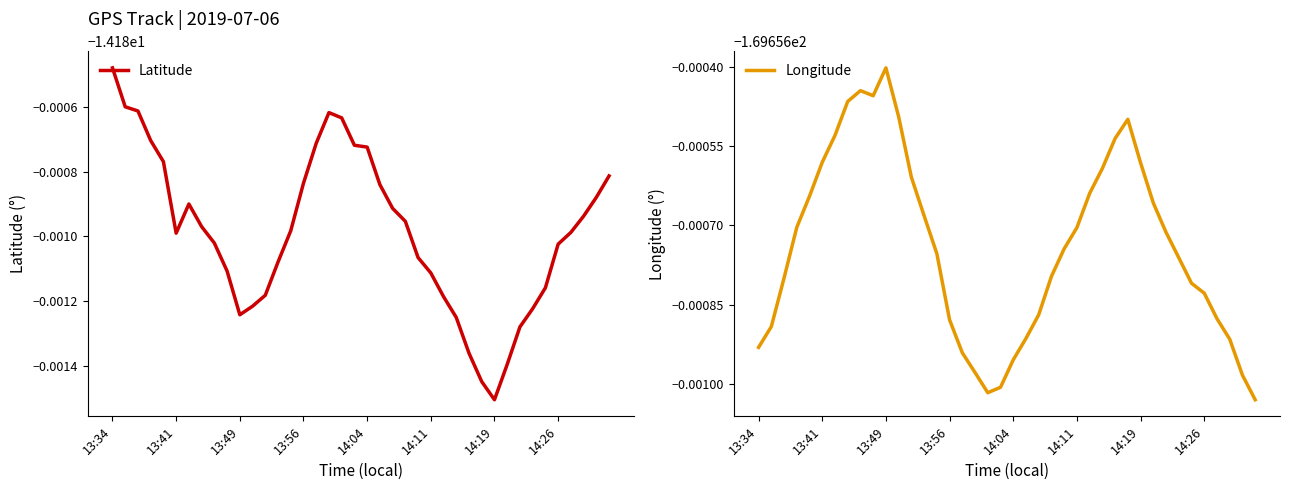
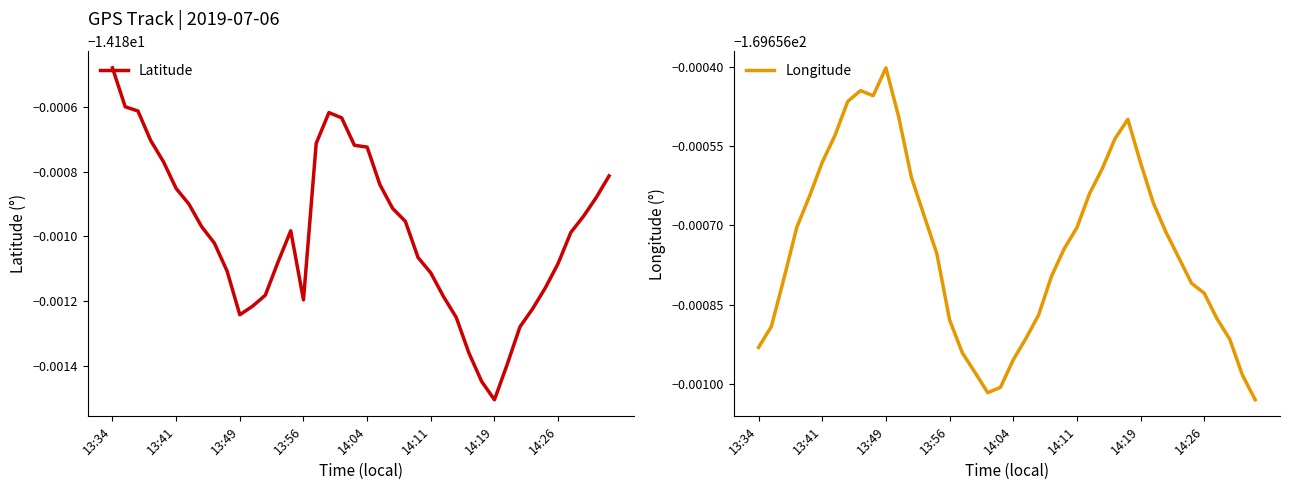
  {
    "GPS Track | 2019-07-06": {
      "13:34": -14.18048,
-     "13:41": -14.18099,
+     "13:41": -14.18085,
      "13:49": -14.18124,
-     "13:56": -14.18084,
+     "13:56": -14.18120,
      "14:04": -14.18072,
      "14:11": -14.18111,
      "14:19": -14.18151,
-     "14:26": -14.18102
+     "14:26": -14.18108
    }
  }
